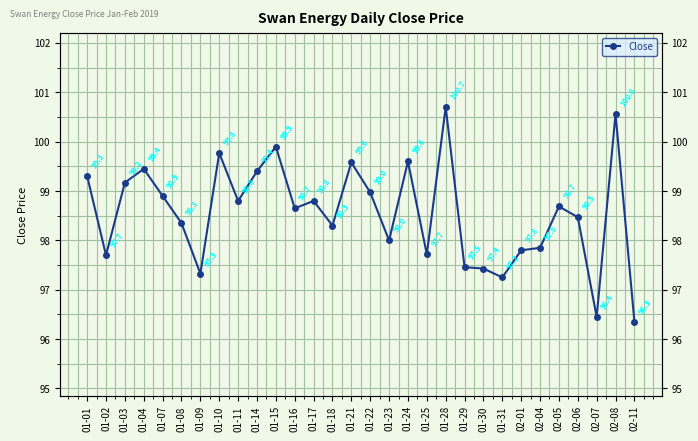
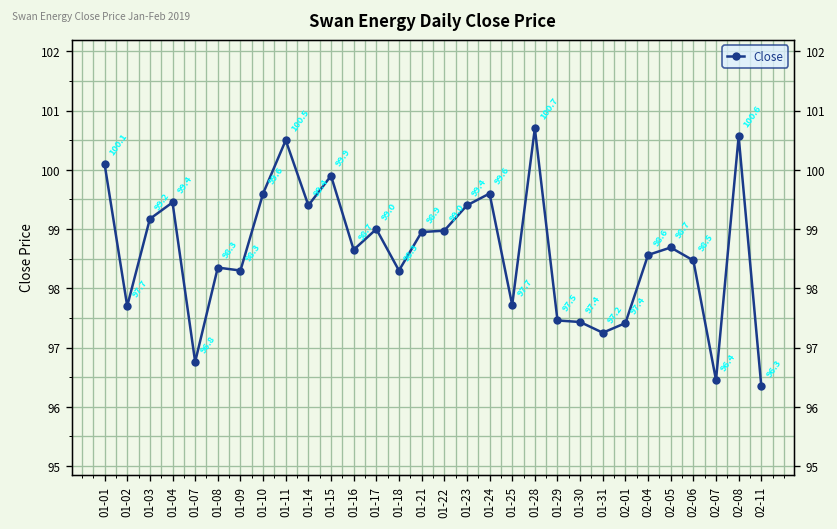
  {
-   "01-01": 99.3,
+   "01-01": 100.1,
    "01-02": 97.7,
    "01-04": 99.4,
-   "01-07": 98.9,
+   "01-07": 96.8,
    "01-08": 98.3,
-   "01-09": 97.3,
-   "01-10": 99.8,
-   "01-11": 98.8,
+   "01-09": 98.3,
+   "01-10": 99.6,
+   "01-11": 100.5,
    "01-15": 99.9,
-   "01-17": 98.8,
+   "01-17": 99.0,
    "01-18": 98.3,
-   "01-21": 99.6,
+   "01-21": 98.9,
    "01-22": 99.0,
-   "01-23": 98.0,
+   "01-23": 99.4,
    "01-24": 99.6,
    "01-25": 97.7,
    "01-28": 100.7,
    "01-29": 97.5,
    "01-30": 97.4,
    "01-31": 97.2,
-   "02-01": 97.8,
-   "02-04": 97.8,
+   "02-01": 97.4,
+   "02-04": 98.6,
    "02-05": 98.7,
    "02-06": 98.5,
    "02-07": 96.4,
    "02-08": 100.6,
    "02-11": 96.3
  }
